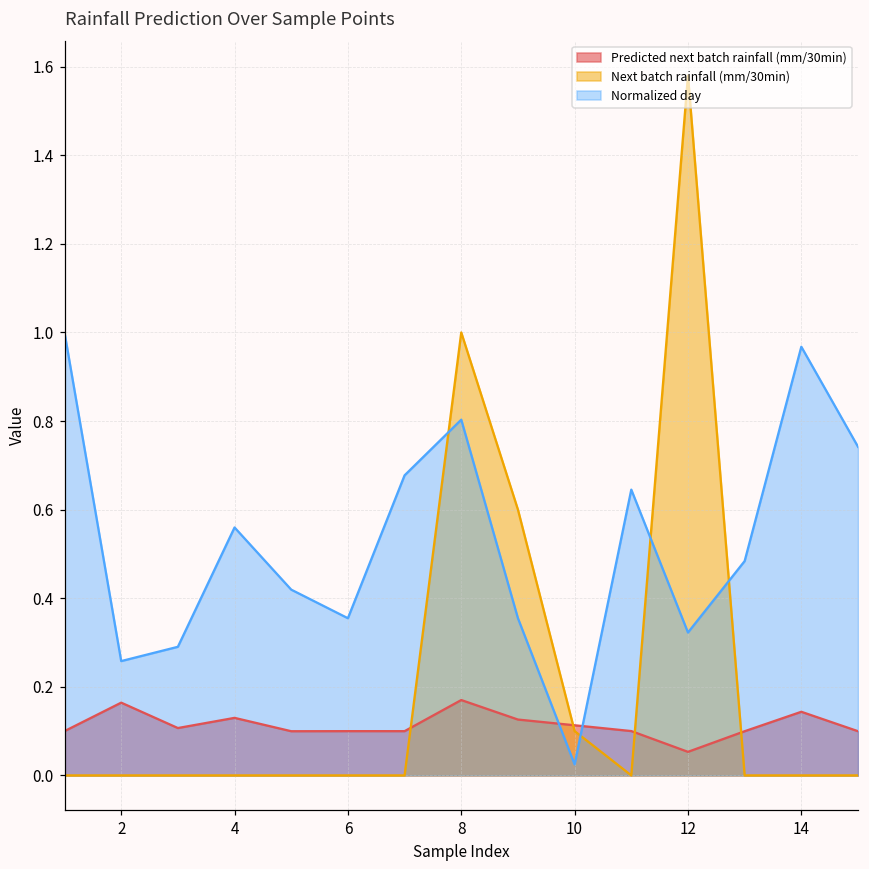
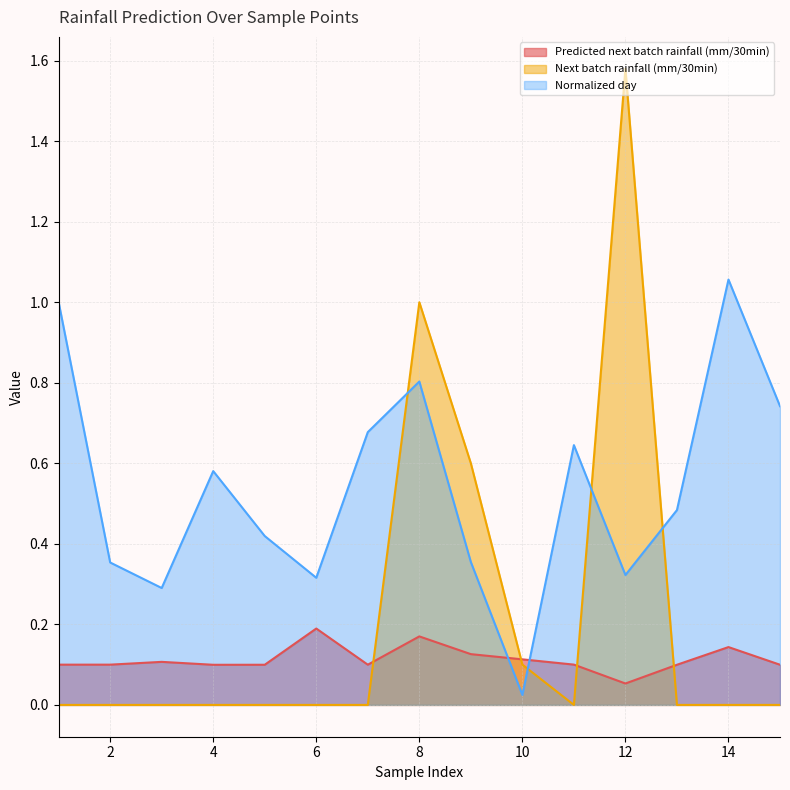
  {
    "Predicted next batch rainfall (mm/30min)": {
-     "2": 0.16,
-     "4": 0.13,
-     "6": 0.10,
+     "2": 0.10,
+     "4": 0.10,
+     "6": 0.19,
      "8": 0.17,
      "10": 0.11,
      "12": 0.05,
      "14": 0.14
    },
    "Next batch rainfall (mm/30min)": {
      "2": 0.00,
      "4": 0.00,
      "6": 0.00,
      "8": 1.00,
      "10": 0.10,
      "14": 0.00
    },
    "Normalized day": {
-     "2": 0.26,
-     "4": 0.56,
-     "6": 0.35,
+     "2": 0.35,
+     "4": 0.58,
+     "6": 0.32,
      "8": 0.80,
      "10": 0.02,
      "12": 0.32,
-     "14": 0.97
+     "14": 1.06
    }
  }
